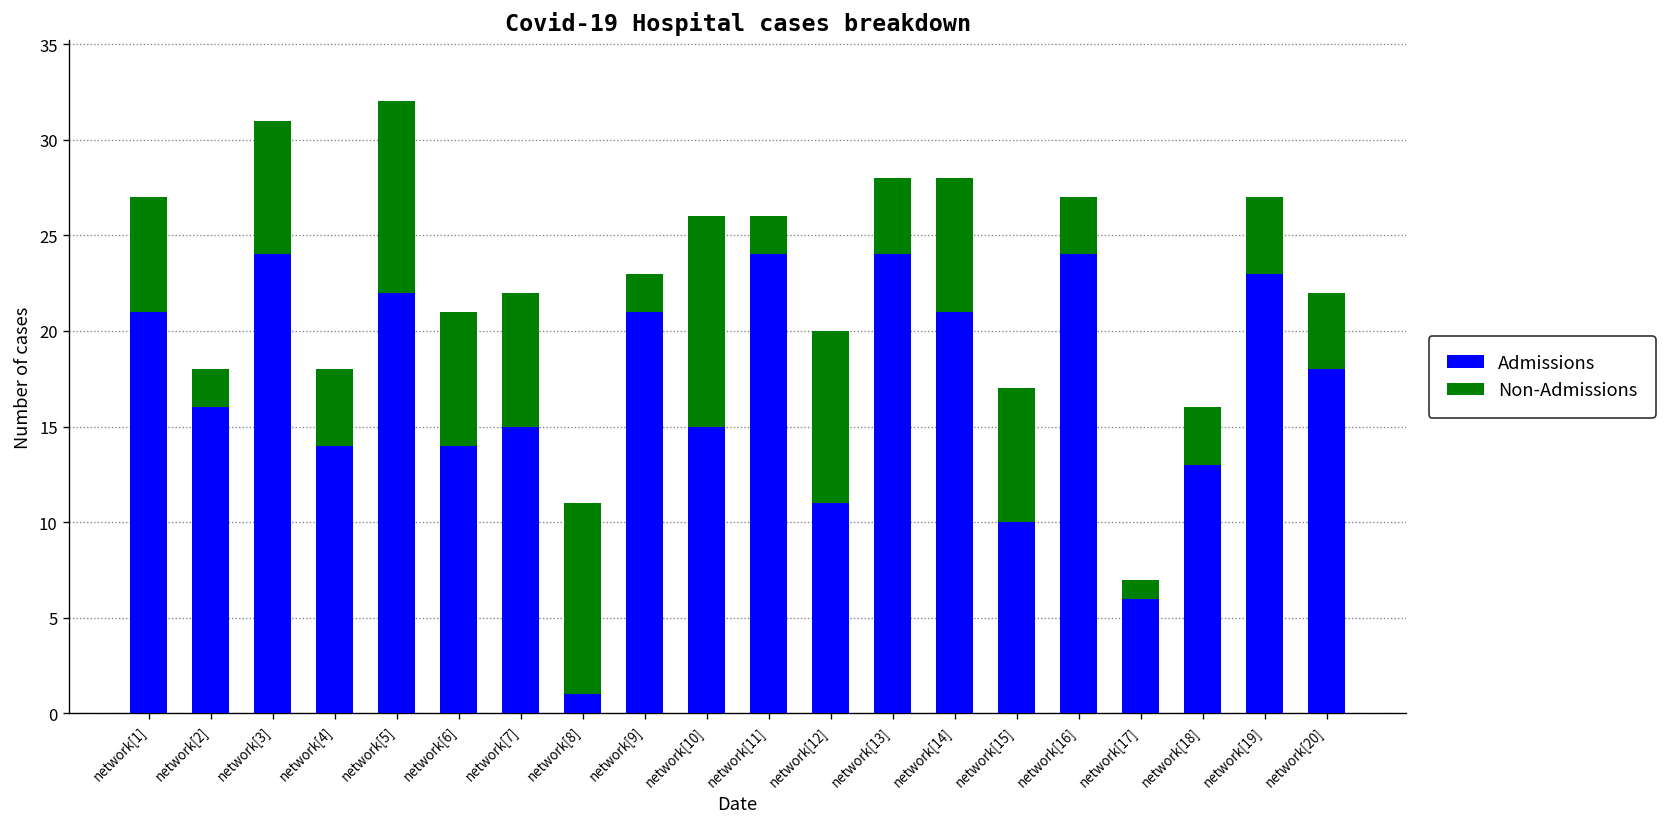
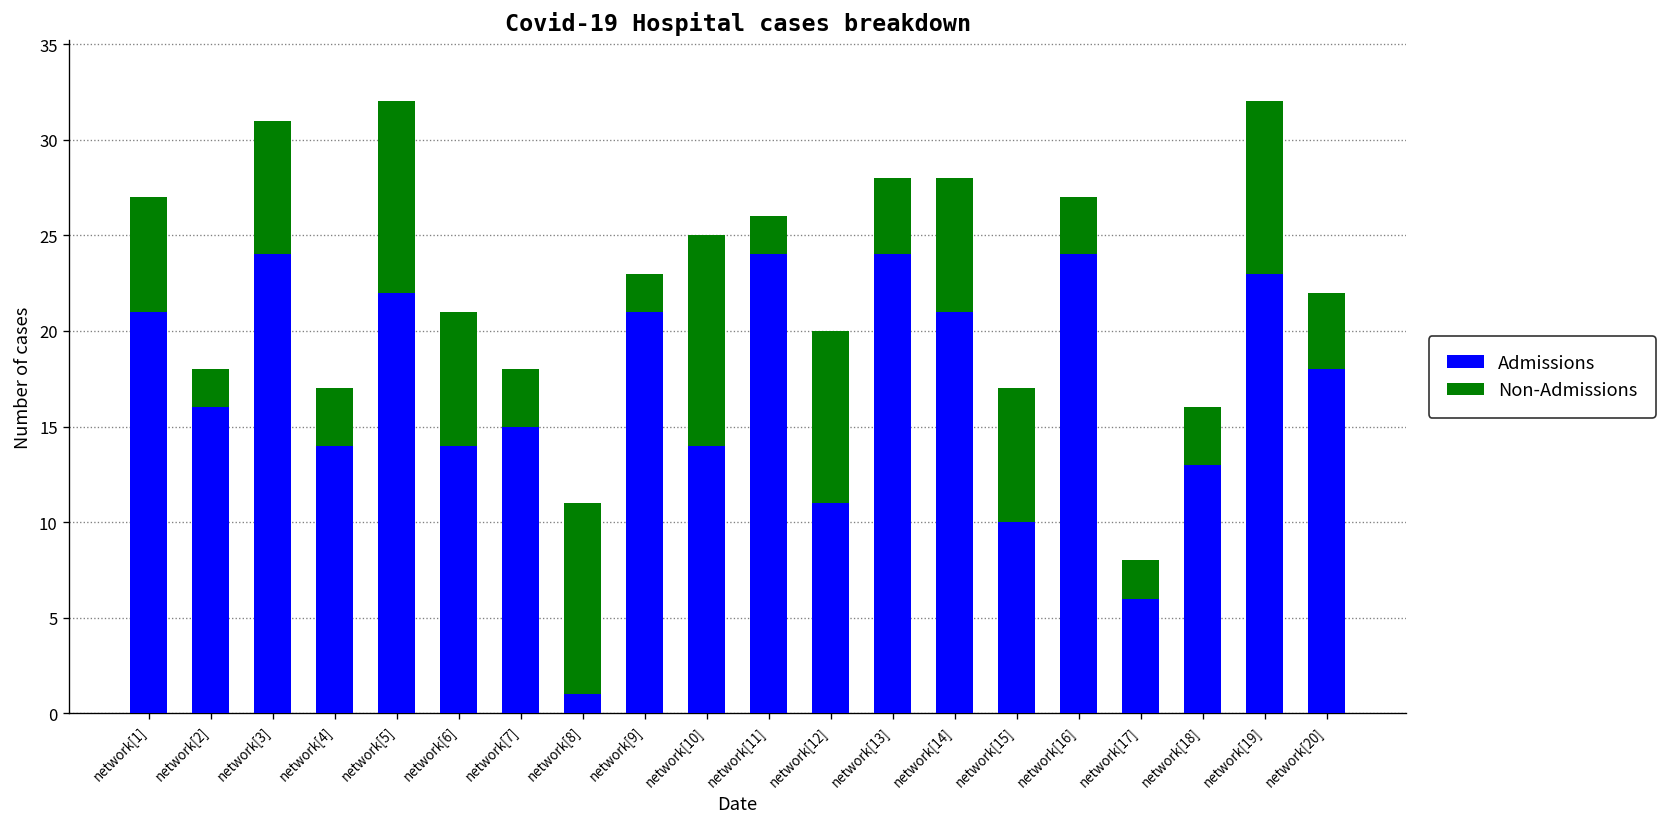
  {
    "Admissions": {
      "network[1]": 21,
      "network[2]": 16,
      "network[3]": 24,
      "network[4]": 14,
      "network[5]": 22,
      "network[6]": 14,
      "network[7]": 15,
      "network[8]": 1,
      "network[9]": 21,
-     "network[10]": 15,
+     "network[10]": 14,
      "network[11]": 24,
      "network[12]": 11,
      "network[13]": 24,
      "network[14]": 21,
      "network[15]": 10,
      "network[16]": 24,
      "network[17]": 6,
      "network[18]": 13,
      "network[19]": 23,
      "network[20]": 18
    },
    "Non-Admissions": {
      "network[1]": 6,
      "network[2]": 2,
      "network[3]": 7,
-     "network[4]": 4,
+     "network[4]": 3,
      "network[5]": 10,
      "network[6]": 7,
-     "network[7]": 7,
+     "network[7]": 3,
      "network[8]": 10,
      "network[9]": 2,
      "network[10]": 11,
      "network[11]": 2,
      "network[12]": 9,
      "network[13]": 4,
      "network[14]": 7,
      "network[15]": 7,
      "network[16]": 3,
-     "network[17]": 1,
+     "network[17]": 2,
      "network[18]": 3,
-     "network[19]": 4,
+     "network[19]": 9,
      "network[20]": 4
    }
  }
